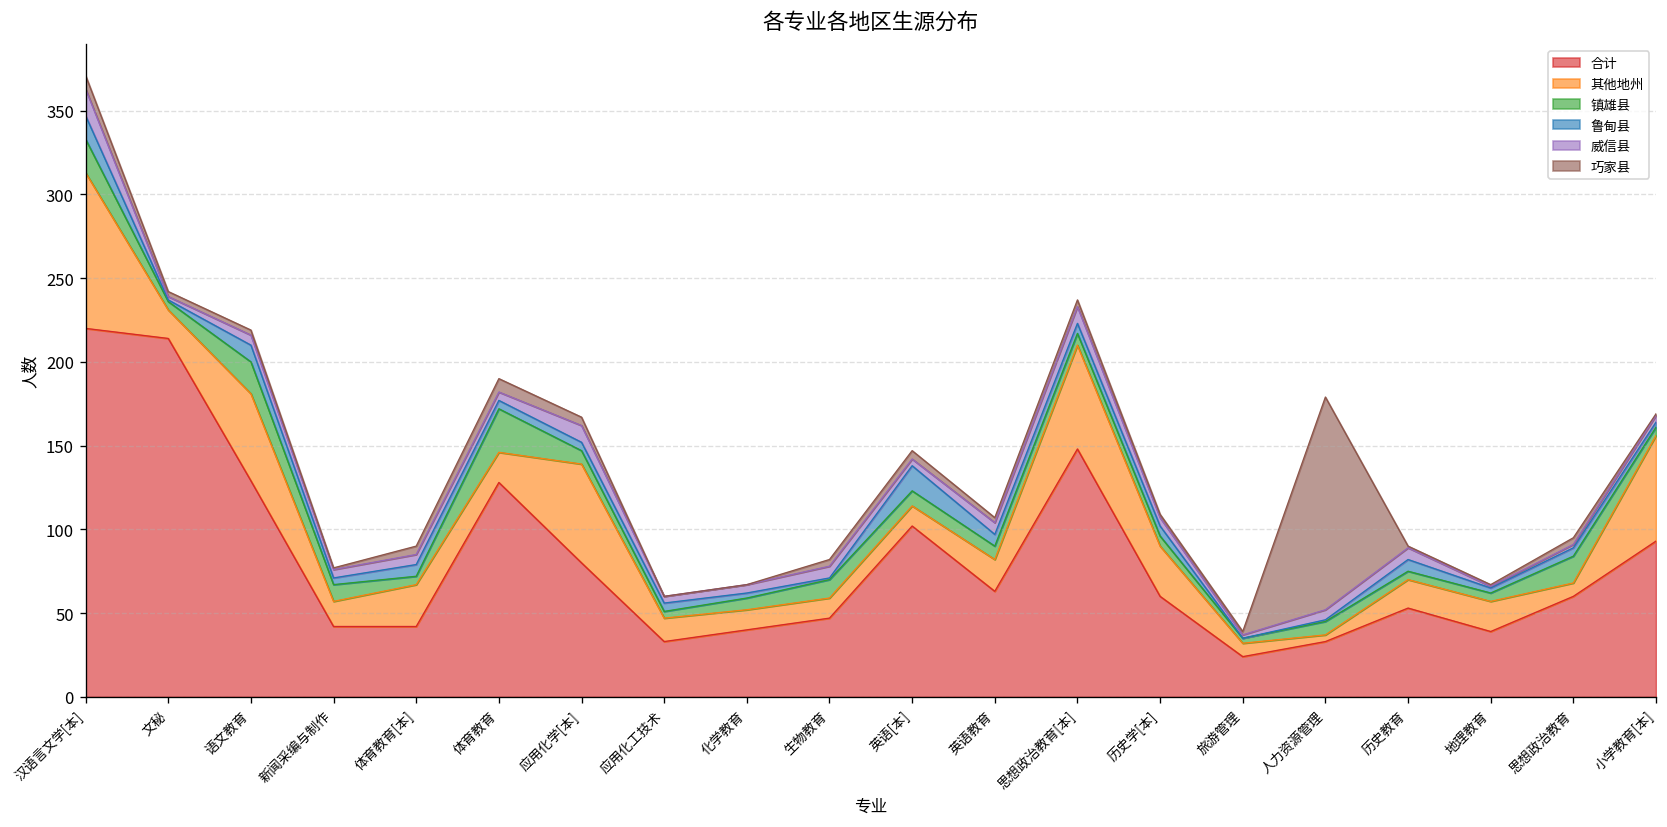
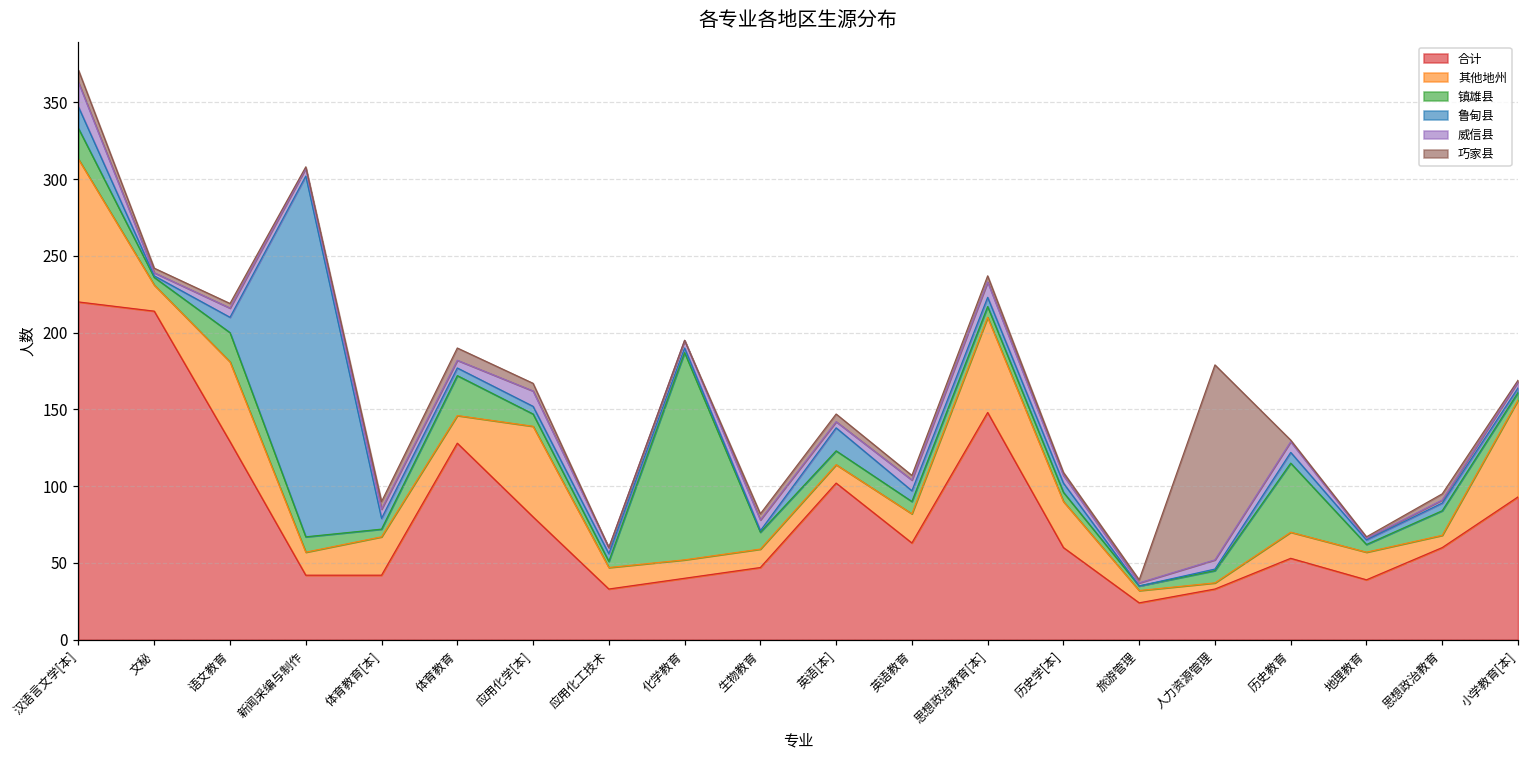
  {
    "合计": {
      "汉语言文学[本]": 220,
      "文秘": 214,
      "语文教育": 129,
      "新闻采编与制作": 42,
      "体育教育[本]": 42,
      "体育教育": 128,
      "应用化学[本]": 80,
      "应用化工技术": 33,
      "化学教育": 40,
      "生物教育": 47,
      "英语[本]": 102,
      "英语教育": 63,
      "思想政治教育[本]": 148,
      "历史学[本]": 60,
      "旅游管理": 24,
      "人力资源管理": 33,
      "历史教育": 53,
      "地理教育": 39,
      "思想政治教育": 60,
      "小学教育[本]": 93
    },
    "其他地州": {
      "汉语言文学[本]": 93,
      "文秘": 17,
      "语文教育": 52,
      "新闻采编与制作": 15,
      "体育教育[本]": 25,
      "体育教育": 18,
      "应用化学[本]": 59,
      "应用化工技术": 14,
      "化学教育": 12,
      "生物教育": 12,
      "英语[本]": 12,
      "英语教育": 19,
      "思想政治教育[本]": 62,
      "历史学[本]": 30,
      "旅游管理": 8,
      "人力资源管理": 4,
      "历史教育": 17,
      "地理教育": 18,
      "思想政治教育": 8,
      "小学教育[本]": 63
    },
    "镇雄县": {
      "汉语言文学[本]": 20,
      "语文教育": 19,
      "新闻采编与制作": 10,
      "体育教育[本]": 5,
      "体育教育": 26,
      "应用化学[本]": 8,
      "应用化工技术": 4,
-     "化学教育": 7,
+     "化学教育": 135,
      "英语[本]": 9,
      "英语教育": 8,
      "思想政治教育[本]": 7,
      "历史学[本]": 6,
-     "历史教育": 5,
+     "历史教育": 45,
      "地理教育": 5,
      "思想政治教育": 16,
      "小学教育[本]": 5
    },
    "鲁甸县": {
      "汉语言文学[本]": 14,
      "语文教育": 10,
-     "新闻采编与制作": 4,
+     "新闻采编与制作": 235,
      "体育教育[本]": 7,
      "体育教育": 5,
      "应用化学[本]": 5,
      "应用化工技术": 5,
      "化学教育": 3,
      "英语[本]": 15,
      "英语教育": 7,
      "思想政治教育[本]": 6,
      "历史学[本]": 6,
      "历史教育": 7,
      "思想政治教育": 5,
      "小学教育[本]": 3
    },
    "威信县": {
      "汉语言文学[本]": 16,
      "文秘": 2,
      "语文教育": 6,
      "体育教育[本]": 6,
      "体育教育": 5,
      "应用化学[本]": 10,
      "生物教育": 7,
      "英语[本]": 4,
      "英语教育": 7,
      "思想政治教育[本]": 10,
      "历史学[本]": 5,
      "旅游管理": 2,
      "人力资源管理": 6,
      "思想政治教育": 2
    },
    "巧家县": {
      "汉语言文学[本]": 8,
      "文秘": 3,
      "语文教育": 3,
      "体育教育[本]": 5,
      "体育教育": 8,
      "应用化学[本]": 5,
      "生物教育": 4,
      "英语[本]": 5,
      "英语教育": 3,
      "思想政治教育[本]": 4,
      "历史学[本]": 2,
      "旅游管理": 2,
      "人力资源管理": 127,
      "思想政治教育": 4
    }
  }
